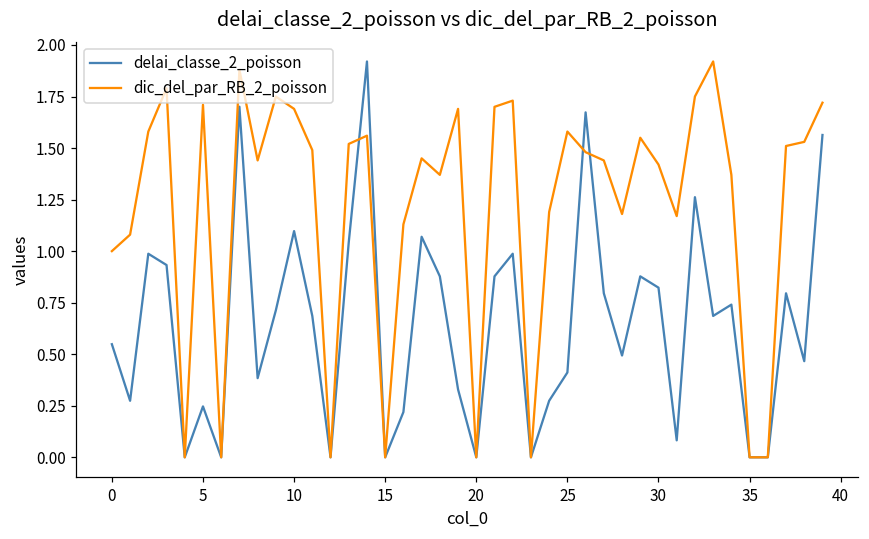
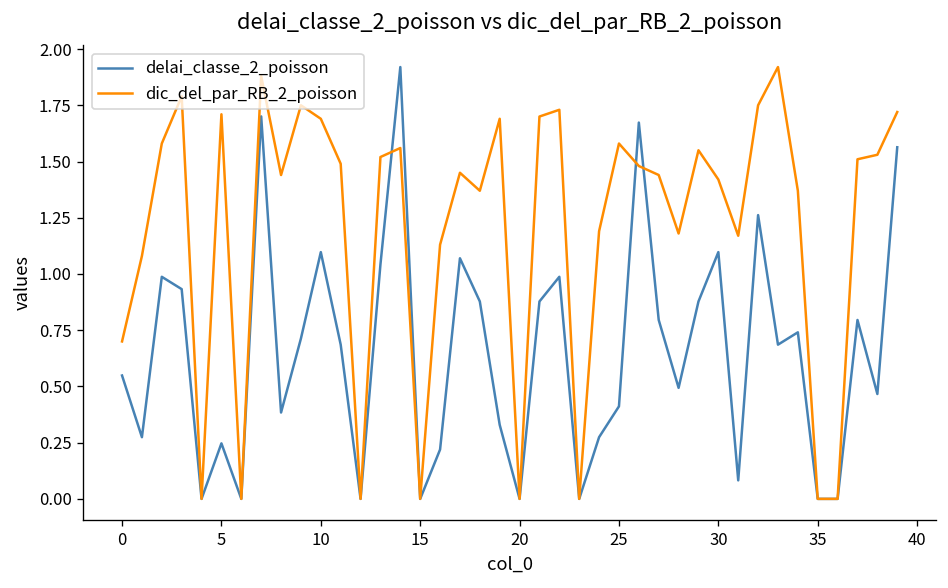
  {
    "delai_classe_2_poisson": {
      "0": 0.55,
      "5": 0.25,
      "10": 1.10,
      "25": 0.41,
-     "30": 0.82
+     "30": 1.10
    },
    "dic_del_par_RB_2_poisson": {
-     "0": 1.0,
+     "0": 0.7,
      "5": 1.7,
      "10": 1.7,
      "25": 1.58,
      "30": 1.42
    }
  }
